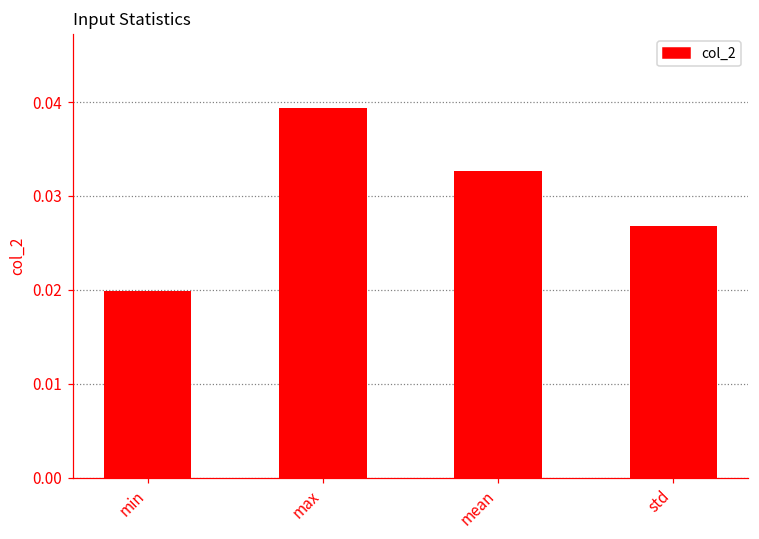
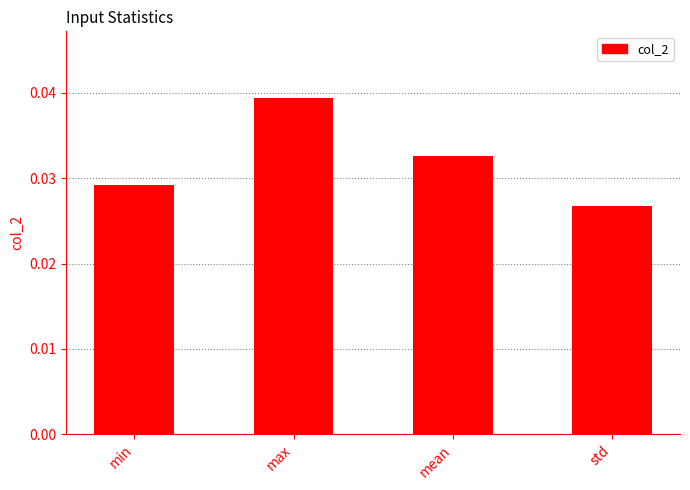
  {
-   "min": 0.020,
+   "min": 0.029,
    "max": 0.039,
    "mean": 0.033,
    "std": 0.027
  }
